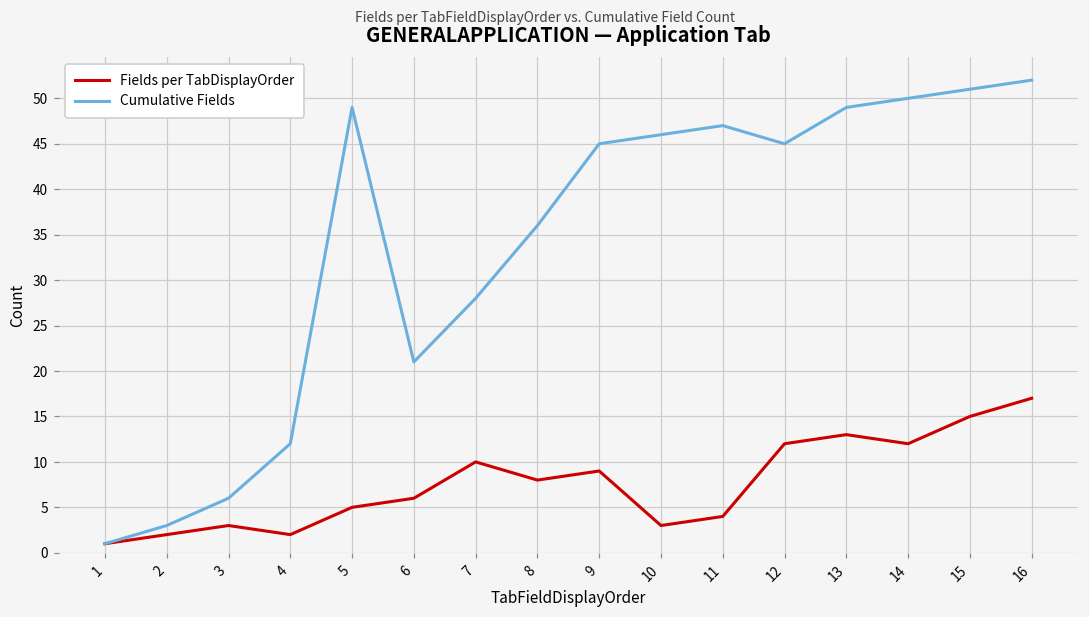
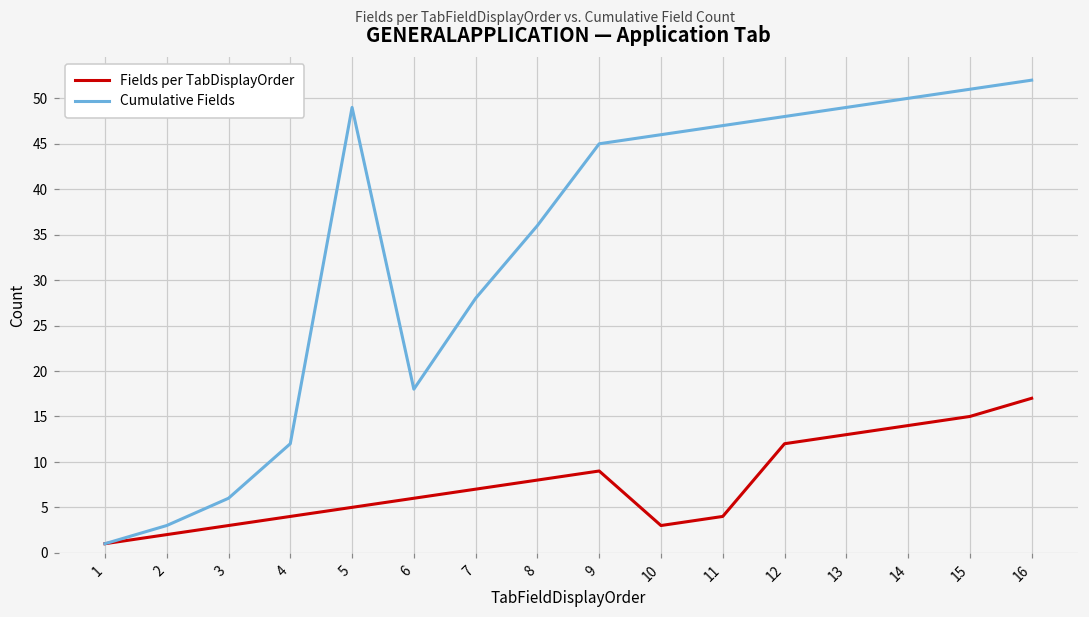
  {
    "Fields per TabDisplayOrder": {
      "2": 2,
      "3": 3,
-     "4": 2,
+     "4": 4,
      "5": 5,
      "6": 6,
-     "7": 10,
+     "7": 7,
      "8": 8,
      "9": 9,
      "10": 3,
      "11": 4,
      "12": 12,
      "13": 13,
-     "14": 12,
+     "14": 14,
      "15": 15,
      "16": 17
    },
    "Cumulative Fields": {
      "2": 3,
      "3": 6,
      "4": 12,
      "5": 49,
-     "6": 21,
+     "6": 18,
      "7": 28,
      "8": 36,
      "9": 45,
      "10": 46,
      "11": 47,
-     "12": 45,
+     "12": 48,
      "13": 49,
      "14": 50,
      "15": 51,
      "16": 52
    }
  }
